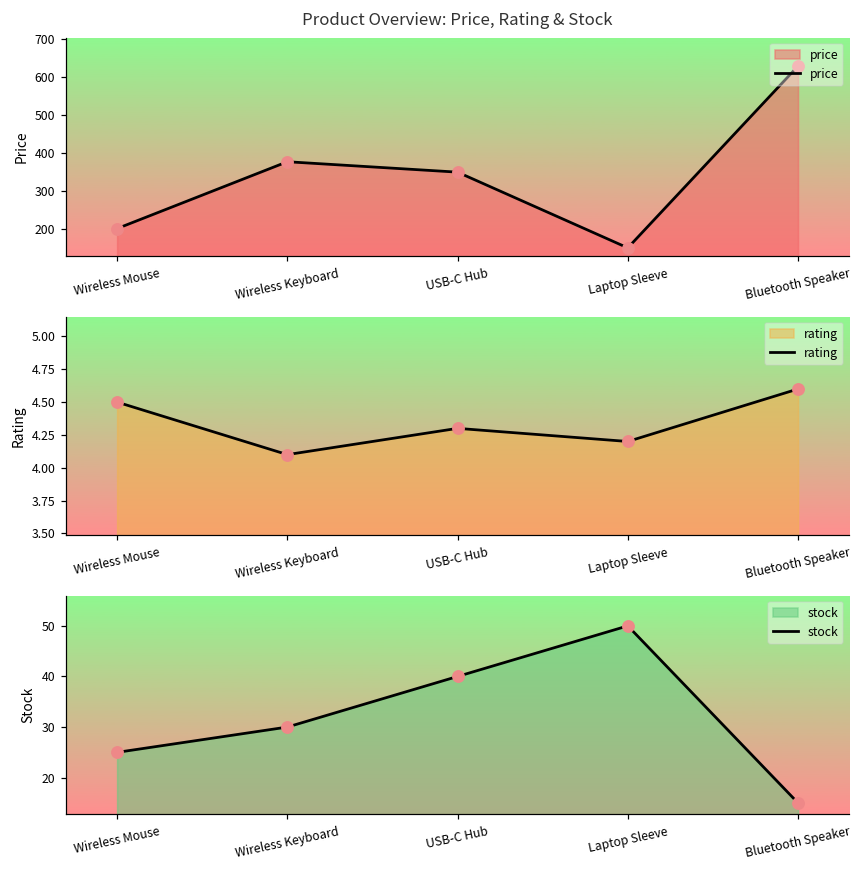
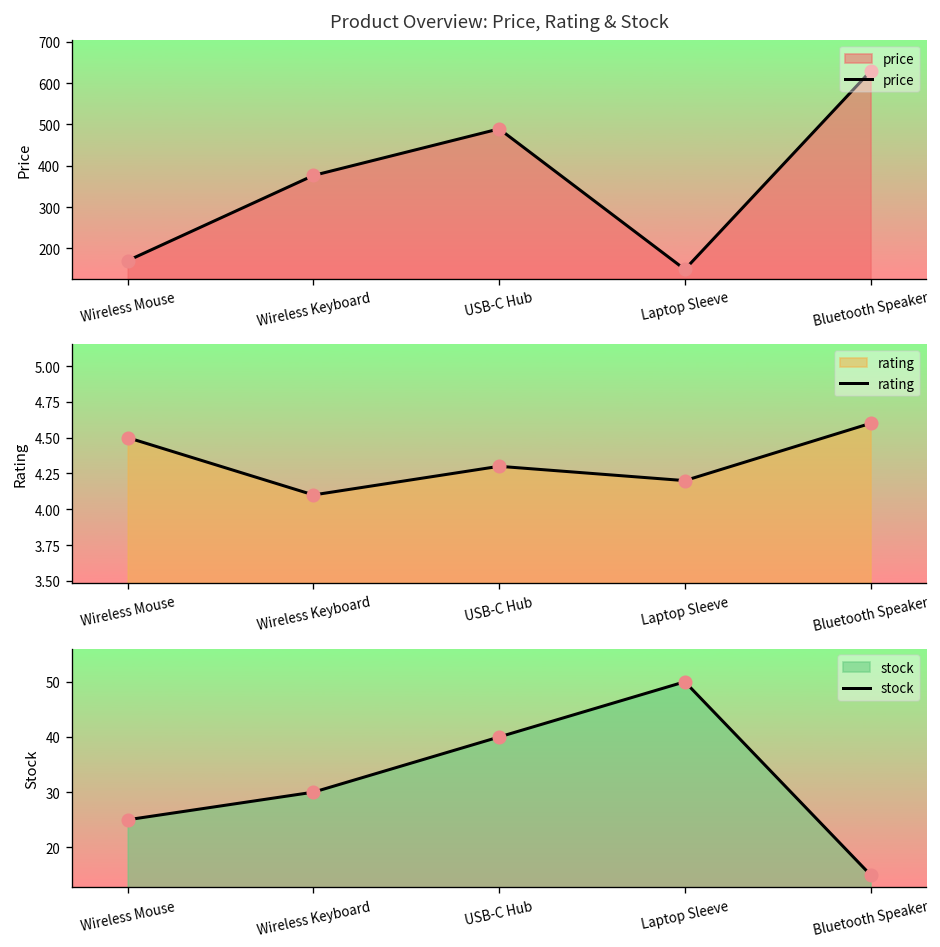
  {
    "Product Overview: Price, Rating & Stock": {
-     "Wireless Mouse": 200,
+     "Wireless Mouse": 170,
      "Wireless Keyboard": 380,
-     "USB-C Hub": 350,
+     "USB-C Hub": 490,
      "Laptop Sleeve": 150
    }
  }
